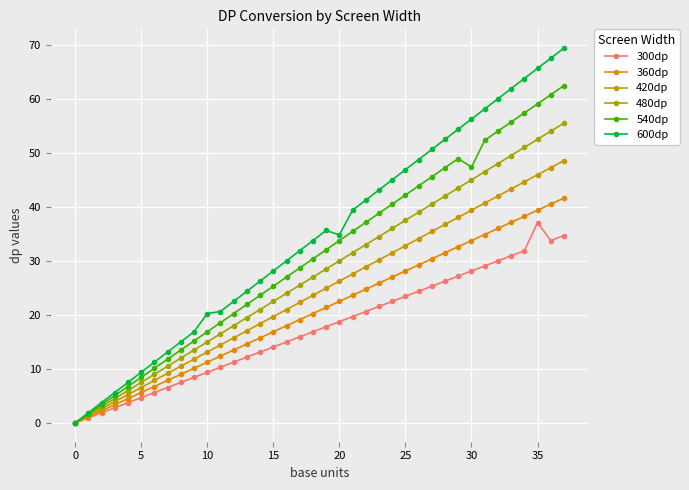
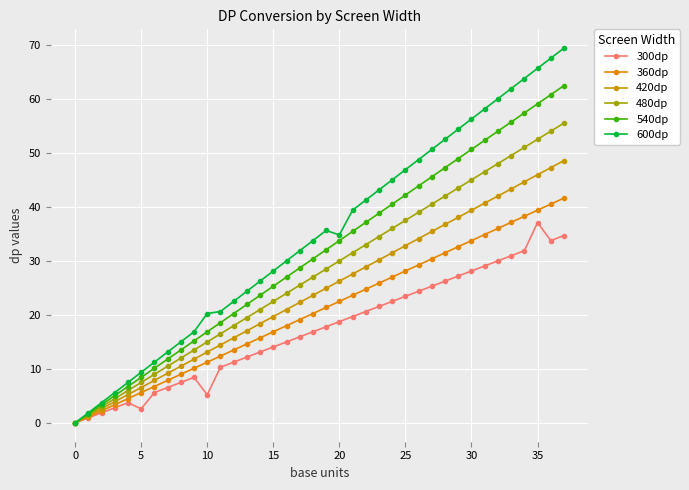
  {
    "300dp": {
-     "5": 5,
-     "10": 9,
+     "5": 3,
+     "10": 5,
      "15": 14,
      "20": 19,
      "25": 23,
      "30": 28,
      "35": 37
    },
    "540dp": {
      "5": 8,
      "10": 17,
      "15": 25,
      "20": 34,
      "25": 42,
-     "30": 47,
+     "30": 51,
      "35": 59
    },
    "600dp": {
      "5": 9,
      "10": 20,
      "15": 28,
      "20": 35,
      "25": 47,
      "30": 56,
      "35": 66
    }
  }
